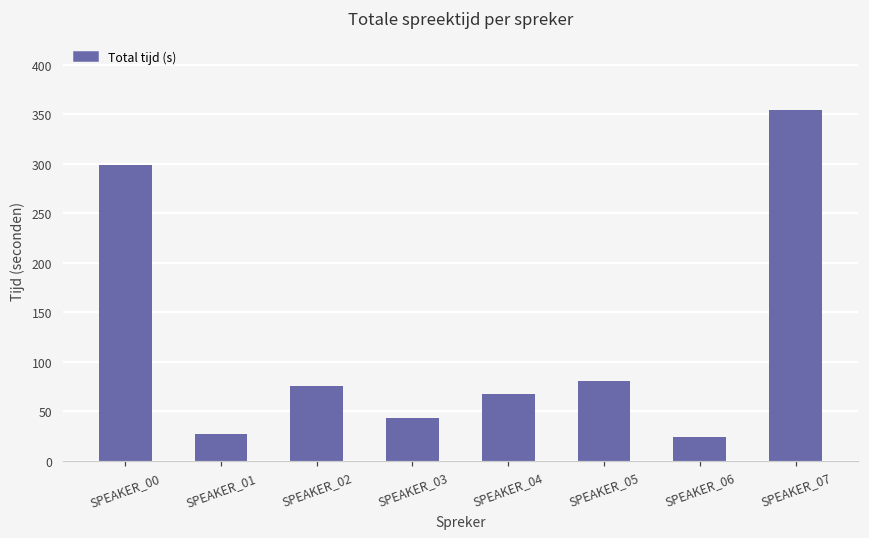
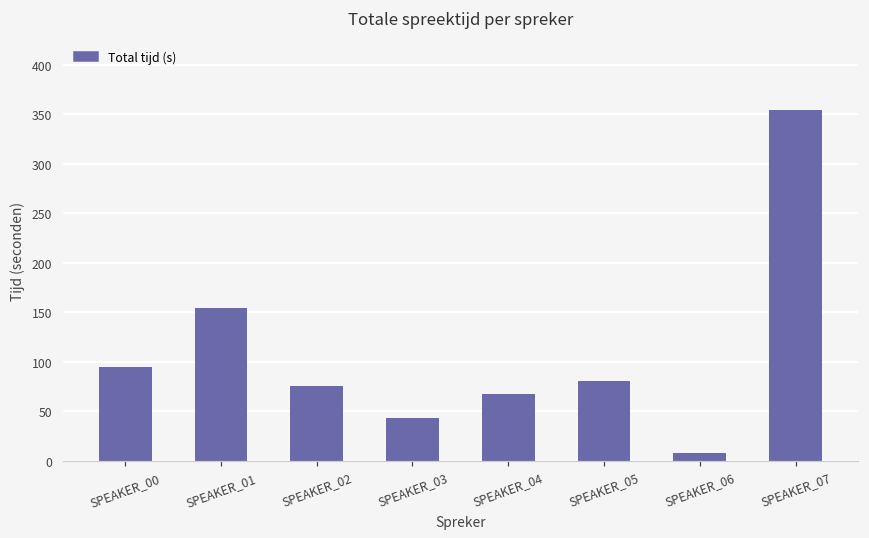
  {
-   "SPEAKER_00": 300,
-   "SPEAKER_01": 30,
+   "SPEAKER_00": 100,
+   "SPEAKER_01": 150,
    "SPEAKER_02": 80,
    "SPEAKER_03": 40,
    "SPEAKER_04": 70,
    "SPEAKER_05": 80,
-   "SPEAKER_06": 20,
+   "SPEAKER_06": 10,
    "SPEAKER_07": 350
  }
